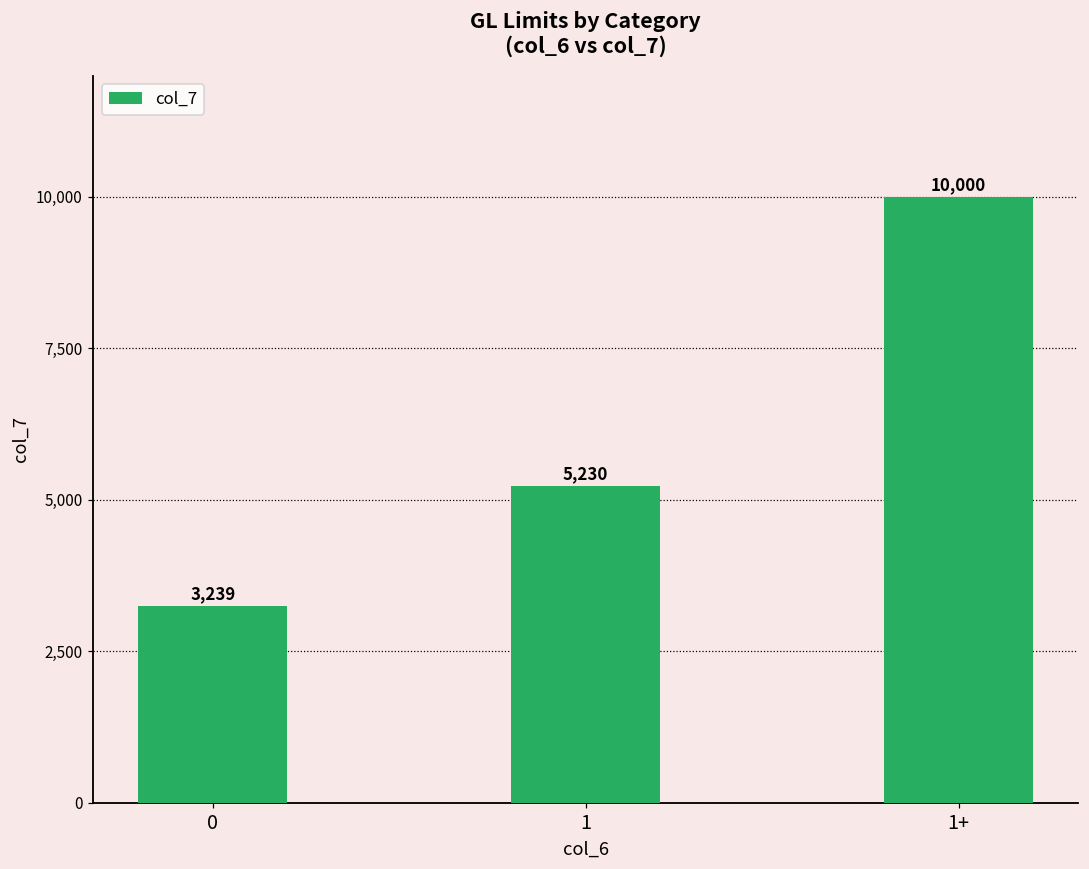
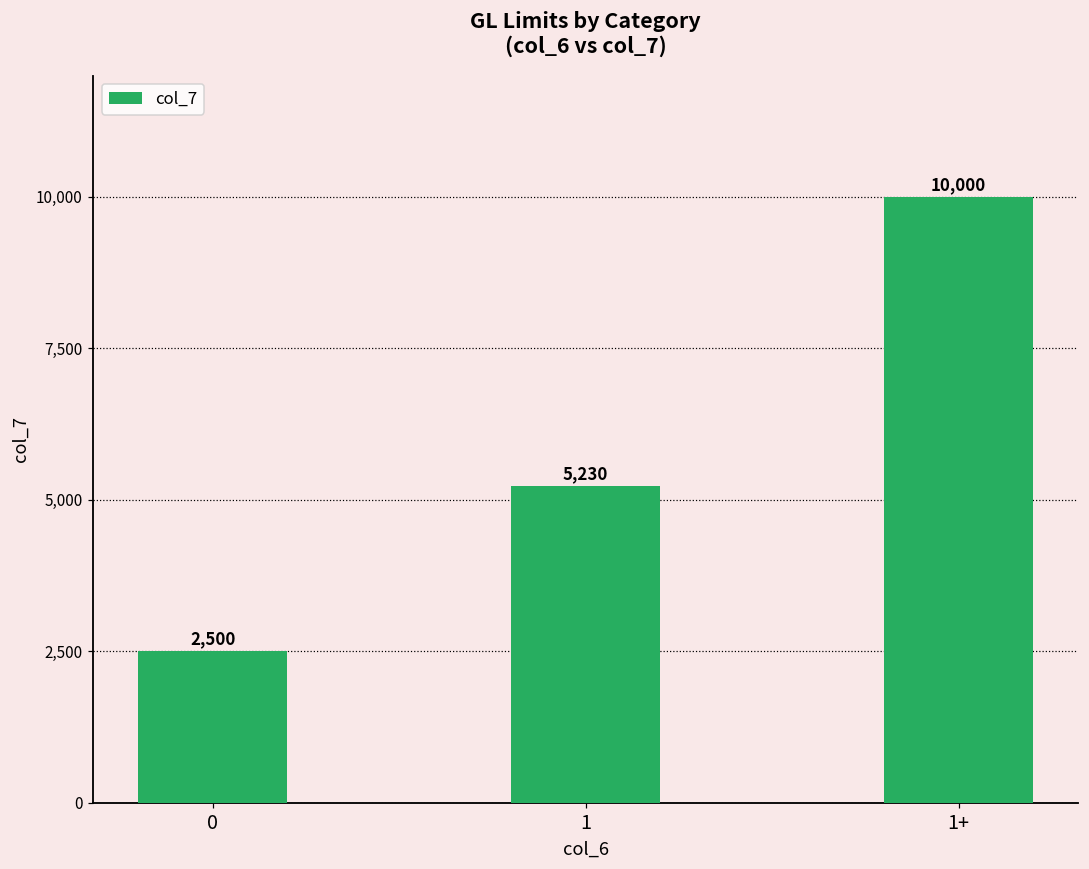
  {
-   "0": "3,239",
+   "0": "2,500",
    "1": "5,230",
    "1+": "10,000"
  }
